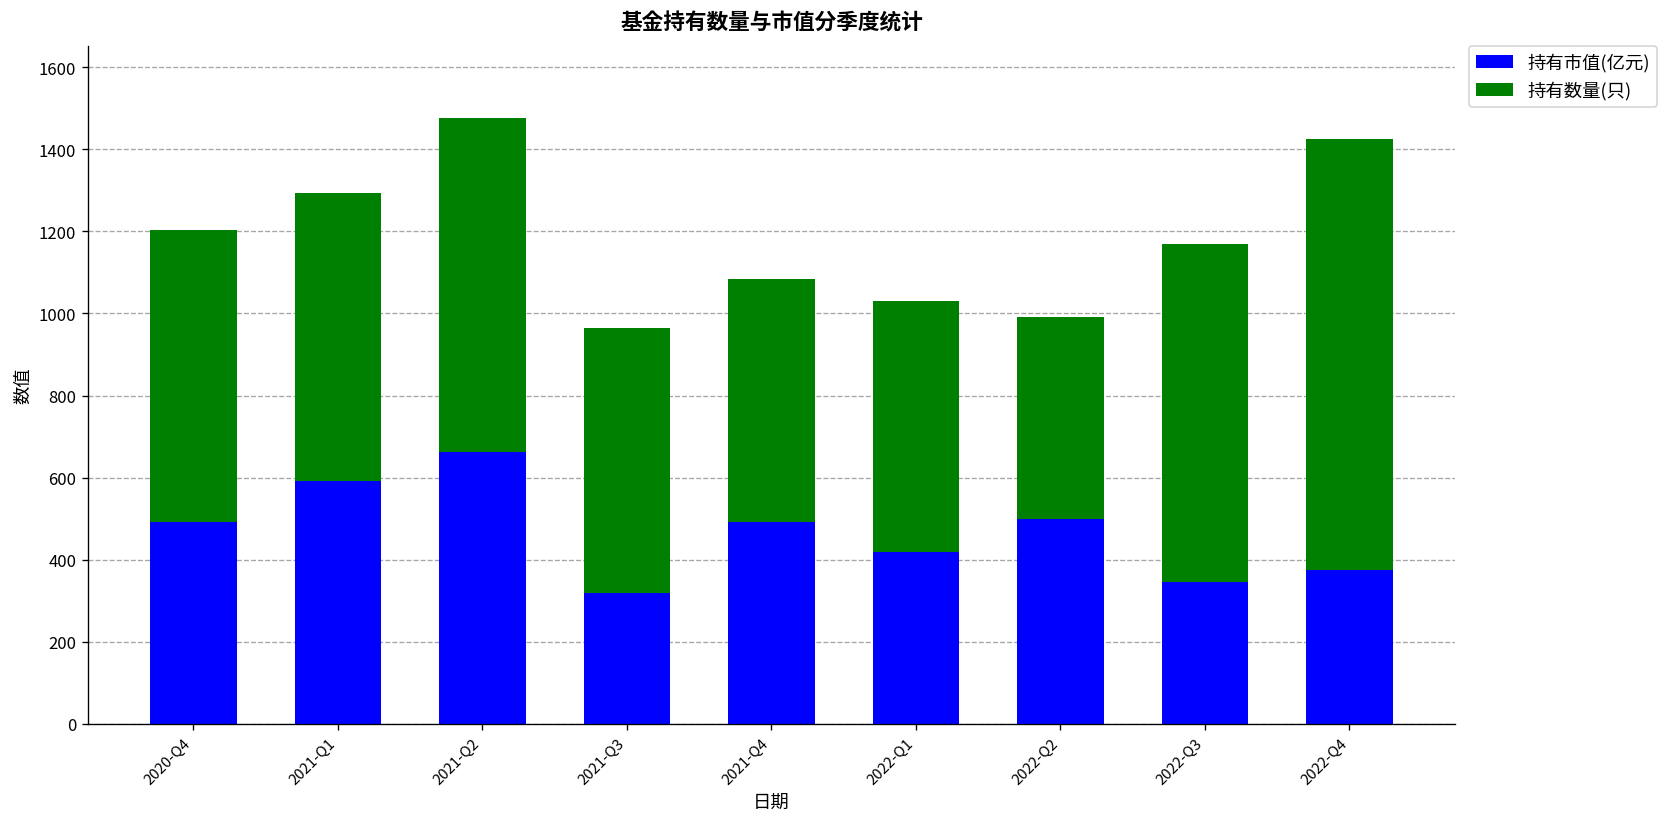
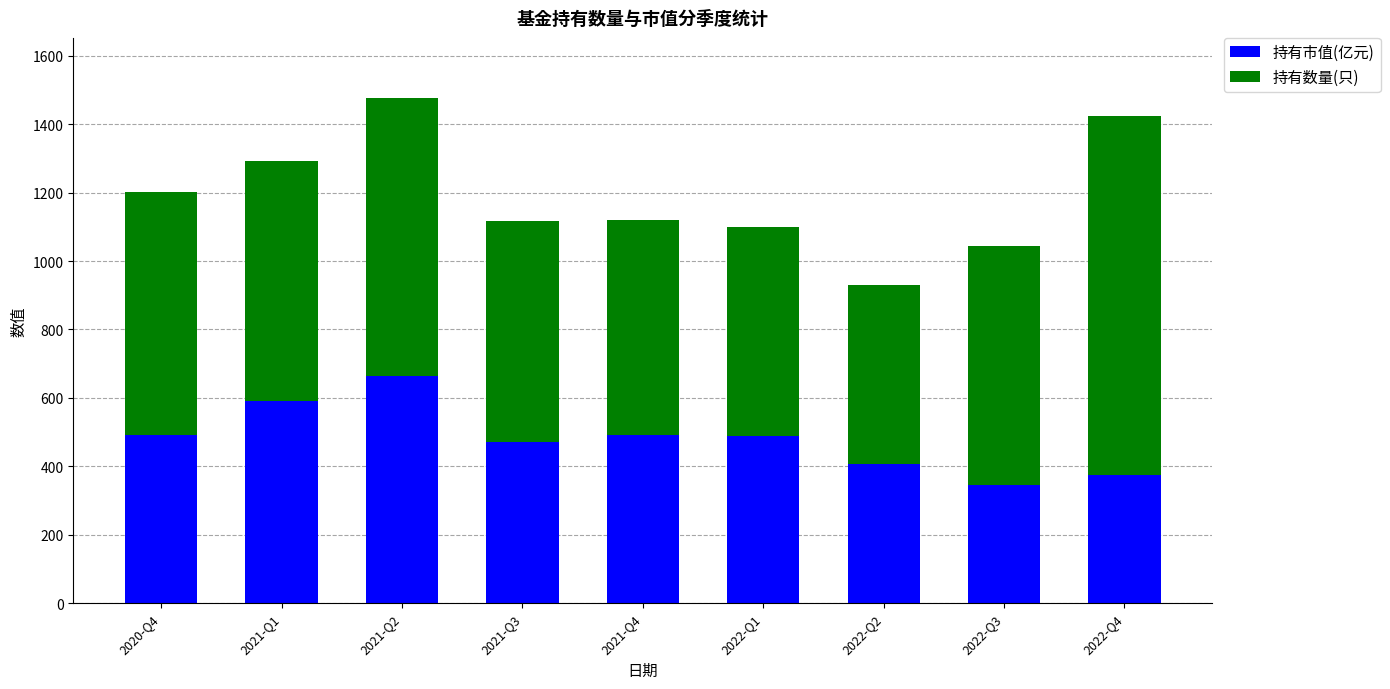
  {
    "持有市值(亿元)": {
      "2020-Q4": 490,
      "2021-Q1": 590,
      "2021-Q2": 660,
-     "2021-Q3": 320,
+     "2021-Q3": 470,
      "2021-Q4": 490,
-     "2022-Q1": 420,
-     "2022-Q2": 500,
+     "2022-Q1": 490,
+     "2022-Q2": 410,
      "2022-Q3": 350,
      "2022-Q4": 370
    },
    "持有数量(只)": {
      "2020-Q4": 710,
      "2021-Q1": 700,
      "2021-Q2": 810,
      "2021-Q3": 650,
-     "2021-Q4": 590,
+     "2021-Q4": 630,
      "2022-Q1": 610,
-     "2022-Q2": 490,
-     "2022-Q3": 820,
+     "2022-Q2": 520,
+     "2022-Q3": 700,
      "2022-Q4": 1050
    }
  }
